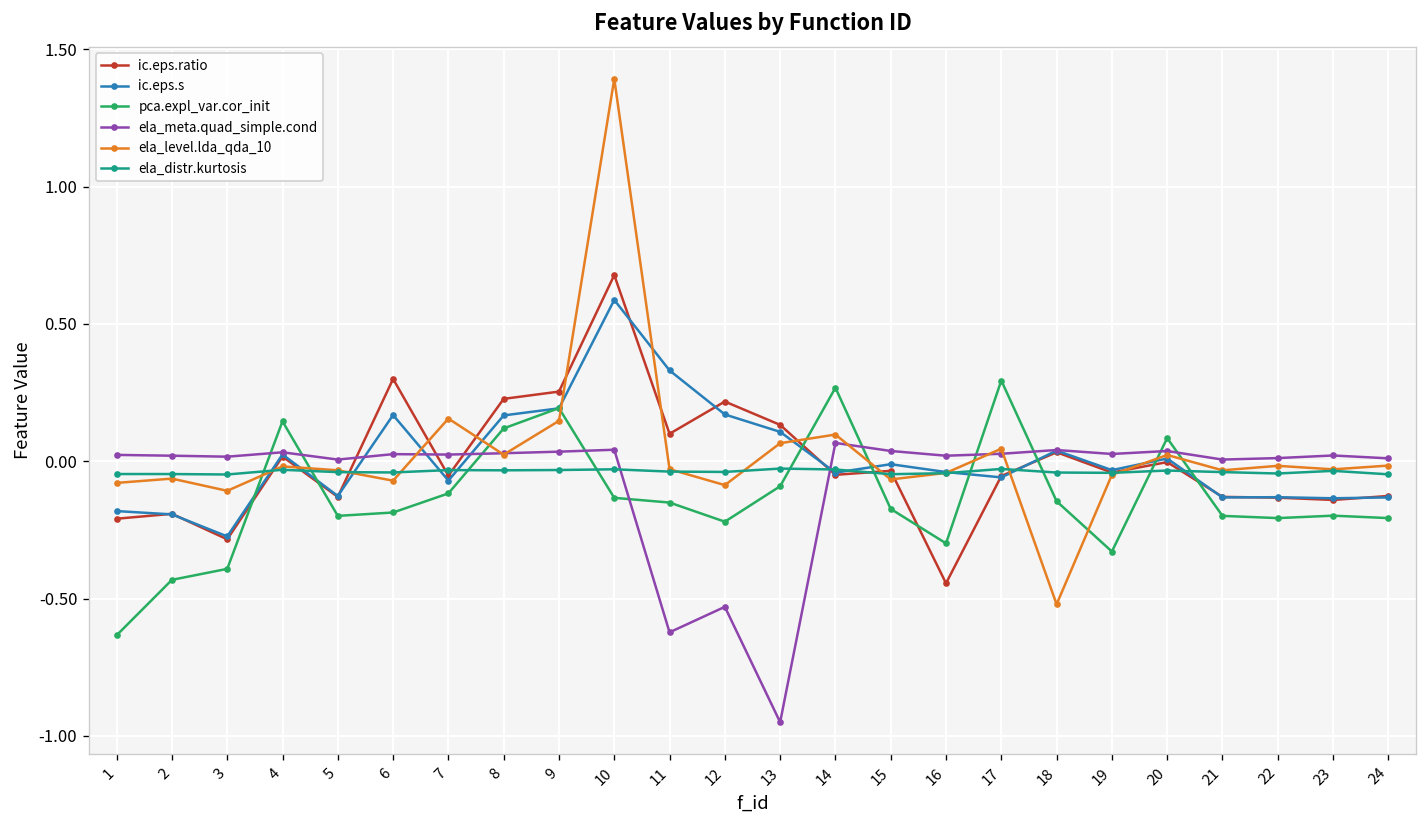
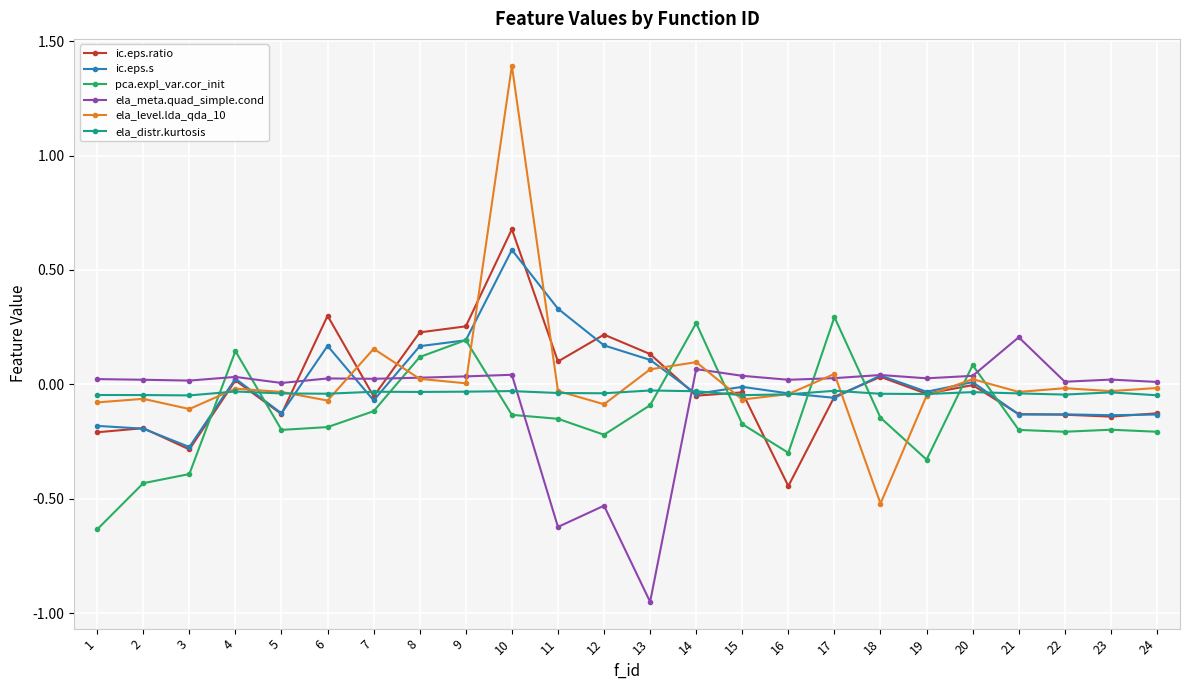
  {
    "ic.eps.ratio": {
      "1": -0.21,
      "6": 0.30,
      "7": -0.05,
      "8": 0.23,
      "9": 0.25,
      "10": 0.68,
      "11": 0.10,
      "12": 0.22,
      "13": 0.13,
      "15": -0.03,
      "16": -0.44,
      "20": 0.00
    },
    "ic.eps.s": {
      "1": -0.18,
      "6": 0.17,
      "7": -0.07,
      "8": 0.17,
      "10": 0.59,
      "11": 0.33,
      "12": 0.17,
      "13": 0.11,
      "15": -0.01,
      "20": 0.01
    },
    "ela_meta.quad_simple.cond": {
      "1": 0.02,
      "2": 0.02,
      "3": 0.02,
      "5": 0.01,
      "6": 0.03,
      "7": 0.02,
      "9": 0.04,
      "10": 0.04,
      "11": -0.62,
      "12": -0.53,
      "13": -0.95,
      "14": 0.07,
      "15": 0.04,
      "16": 0.02,
      "17": 0.03,
      "19": 0.03,
      "20": 0.04,
-     "21": 0.01,
+     "21": 0.21,
      "22": 0.01,
      "23": 0.02,
      "24": 0.01
    },
    "ela_level.lda_qda_10": {
      "1": -0.08,
      "2": -0.06,
      "3": -0.11,
      "4": -0.02,
      "6": -0.07,
      "7": 0.16,
-     "9": 0.15,
+     "9": 0.00,
      "10": 1.39,
      "12": -0.09,
      "13": 0.07,
      "14": 0.10,
      "15": -0.07,
      "17": 0.05,
      "18": -0.52,
      "20": 0.02,
      "22": -0.02,
      "24": -0.02
    }
  }
